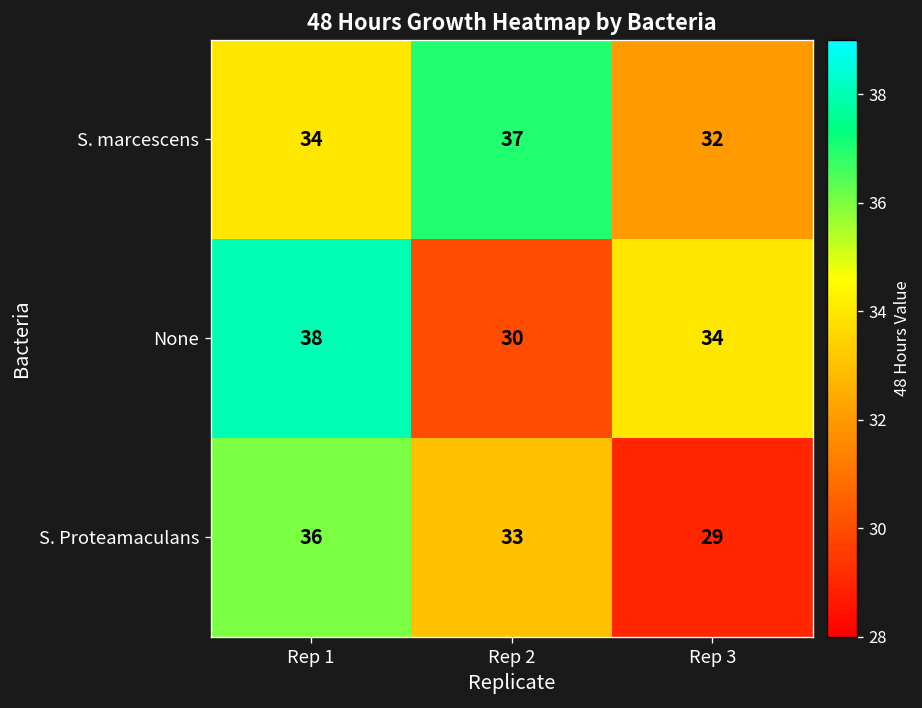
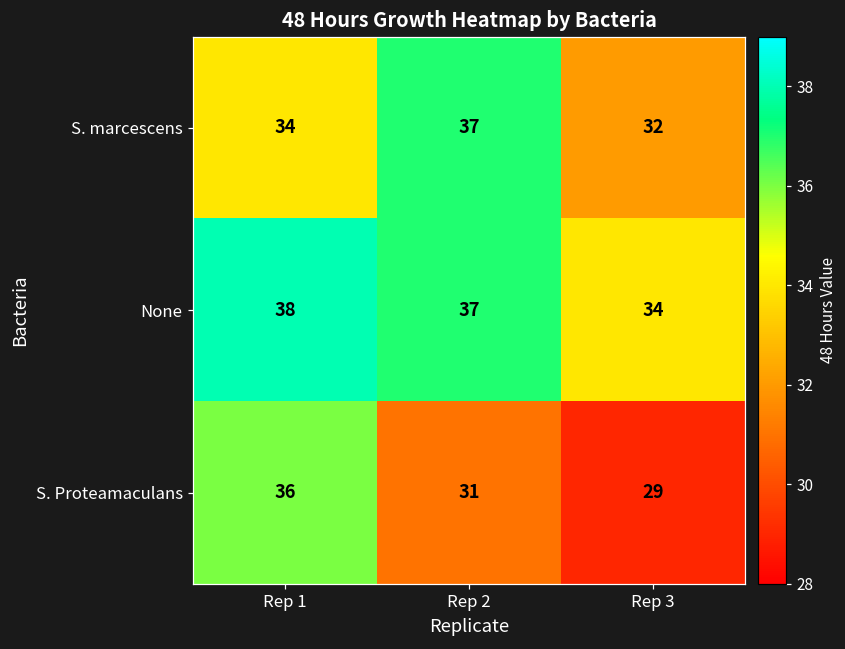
  {
    "S. marcescens": {
      "Rep 1": 34,
      "Rep 2": 37,
      "Rep 3": 32
    },
    "None": {
      "Rep 1": 38,
-     "Rep 2": 30,
+     "Rep 2": 37,
      "Rep 3": 34
    },
    "S. Proteamaculans": {
      "Rep 1": 36,
-     "Rep 2": 33,
+     "Rep 2": 31,
      "Rep 3": 29
    }
  }
